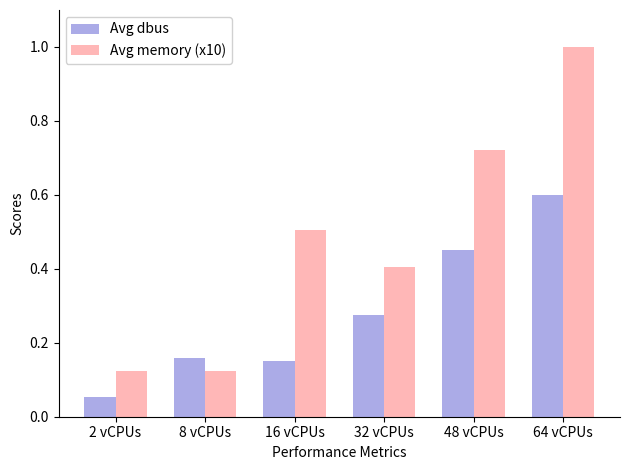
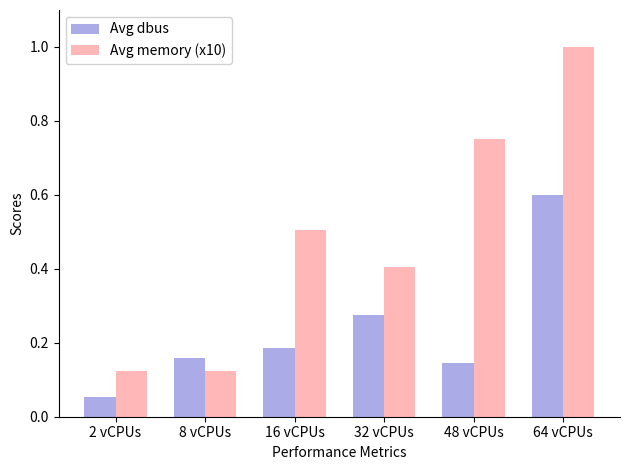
  {
    "Avg dbus": {
      "2 vCPUs": 0.05,
      "8 vCPUs": 0.16,
-     "16 vCPUs": 0.15,
+     "16 vCPUs": 0.19,
      "32 vCPUs": 0.28,
-     "48 vCPUs": 0.45,
+     "48 vCPUs": 0.15,
      "64 vCPUs": 0.60
    },
    "Avg memory (x10)": {
      "2 vCPUs": 0.13,
      "8 vCPUs": 0.13,
      "16 vCPUs": 0.50,
      "32 vCPUs": 0.41,
-     "48 vCPUs": 0.72,
+     "48 vCPUs": 0.75,
      "64 vCPUs": 1.00
    }
  }
